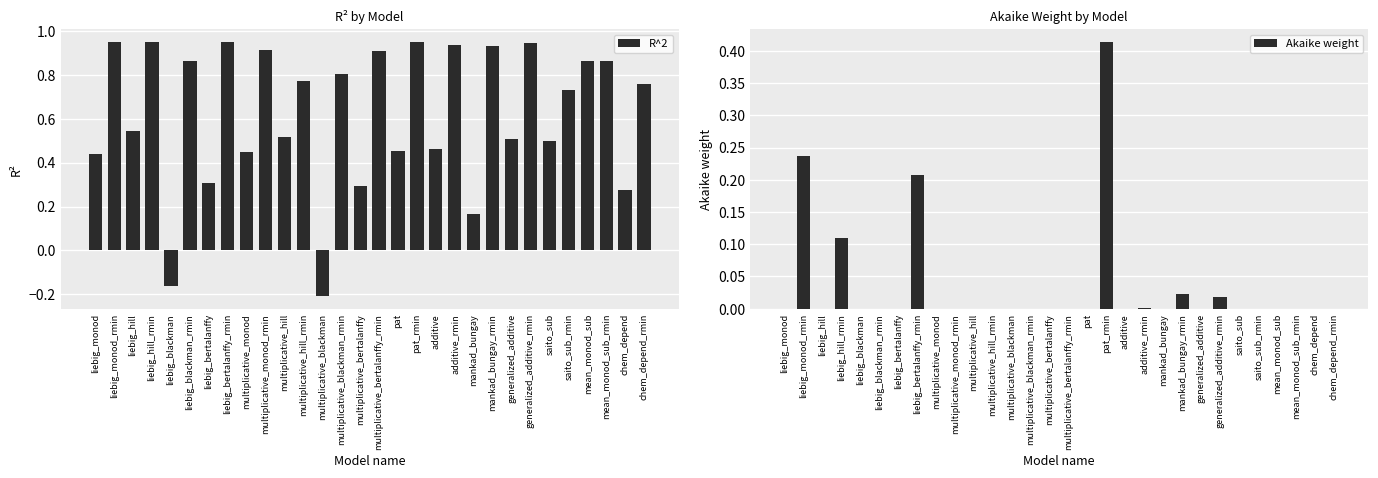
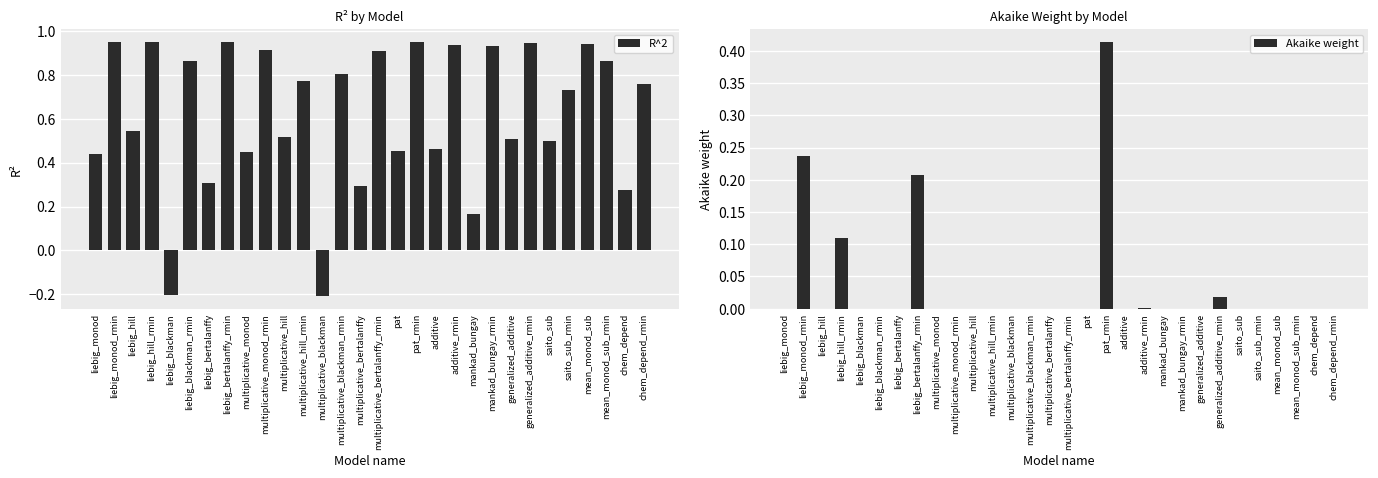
  {
    "R² by Model": {
      "liebig_monod": 0.44,
      "liebig_monod_rmin": 0.95,
      "liebig_hill": 0.54,
      "liebig_hill_rmin": 0.95,
-     "liebig_blackman": -0.16,
+     "liebig_blackman": -0.20,
      "liebig_blackman_rmin": 0.86,
      "liebig_bertalanffy": 0.31,
      "liebig_bertalanffy_rmin": 0.95,
      "multiplicative_monod": 0.45,
      "multiplicative_monod_rmin": 0.91,
      "multiplicative_hill": 0.52,
      "multiplicative_hill_rmin": 0.77,
      "multiplicative_blackman": -0.21,
      "multiplicative_blackman_rmin": 0.80,
      "multiplicative_bertalanffy": 0.29,
      "multiplicative_bertalanffy_rmin": 0.91,
      "pat": 0.45,
      "pat_rmin": 0.95,
      "additive": 0.46,
      "additive_rmin": 0.94,
      "mankad_bungay": 0.16,
      "mankad_bungay_rmin": 0.93,
      "generalized_additive": 0.51,
      "generalized_additive_rmin": 0.95,
      "saito_sub": 0.50,
      "saito_sub_rmin": 0.73,
-     "mean_monod_sub": 0.86,
+     "mean_monod_sub": 0.94,
      "mean_monod_sub_rmin": 0.86,
      "chem_depend": 0.28,
      "chem_depend_rmin": 0.76
    },
    "Akaike Weight by Model": {
      "liebig_monod_rmin": 0.24,
      "liebig_hill_rmin": 0.11,
      "liebig_bertalanffy_rmin": 0.21,
      "pat_rmin": 0.41,
-     "mankad_bungay_rmin": 0.02,
+     "mankad_bungay_rmin": 0.00,
      "generalized_additive_rmin": 0.02
    }
  }
